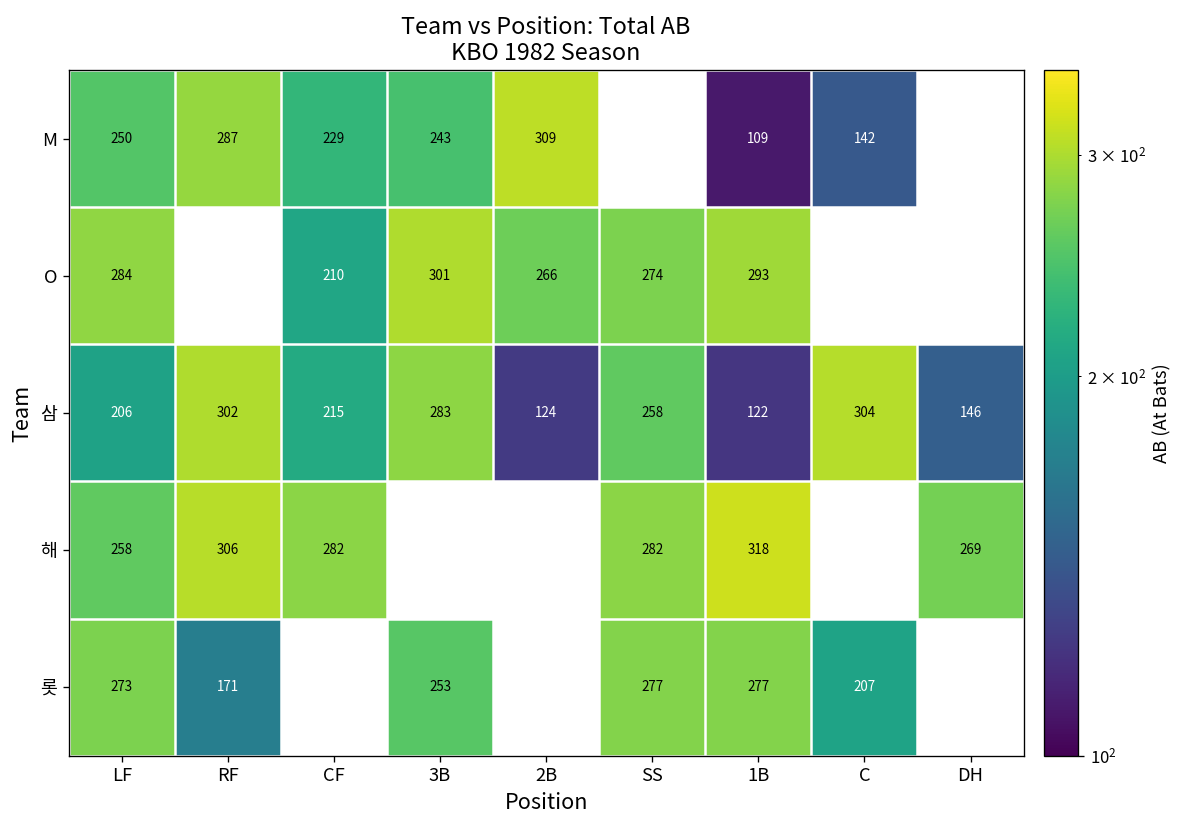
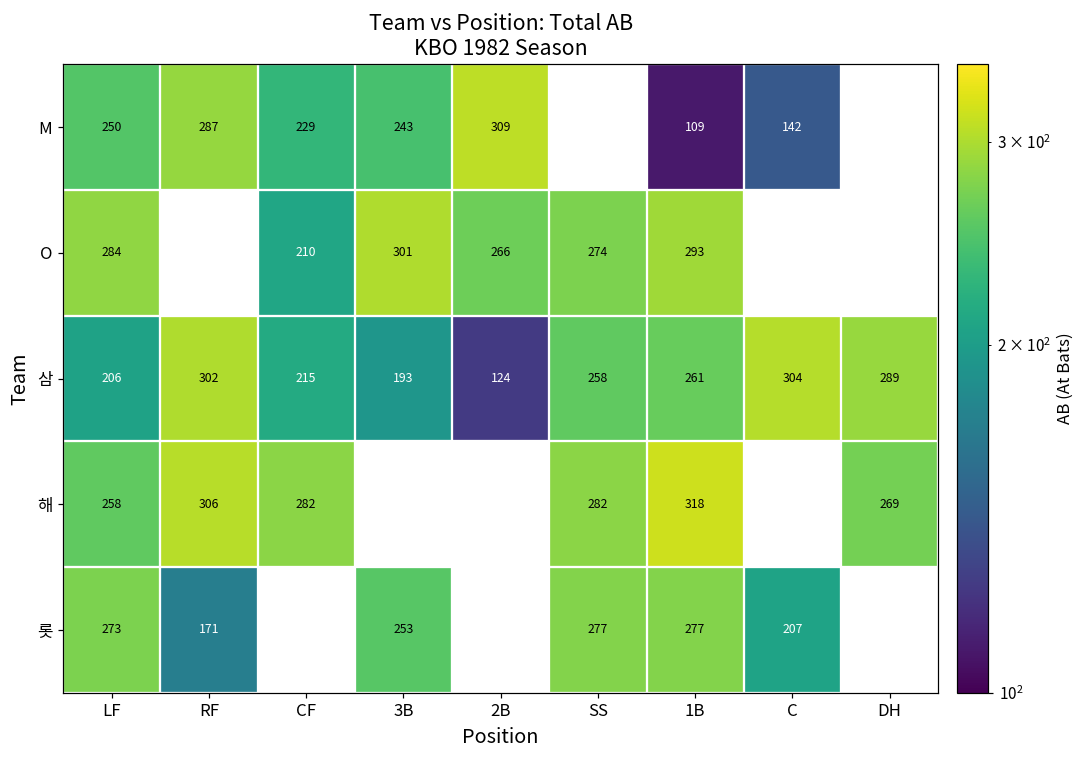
  {
    "M": {
      "LF": 250,
      "RF": 287,
      "CF": 229,
      "3B": 243,
      "2B": 309,
      "1B": 109,
      "C": 142
    },
    "O": {
      "LF": 284,
      "CF": 210,
      "3B": 301,
      "2B": 266,
      "SS": 274,
      "1B": 293
    },
    "삼": {
      "LF": 206,
      "RF": 302,
      "CF": 215,
-     "3B": 283,
+     "3B": 193,
      "2B": 124,
      "SS": 258,
-     "1B": 122,
+     "1B": 261,
      "C": 304,
-     "DH": 146
+     "DH": 289
    },
    "해": {
      "LF": 258,
      "RF": 306,
      "CF": 282,
      "SS": 282,
      "1B": 318,
      "DH": 269
    },
    "롯": {
      "LF": 273,
      "RF": 171,
      "3B": 253,
      "SS": 277,
      "1B": 277,
      "C": 207
    }
  }
